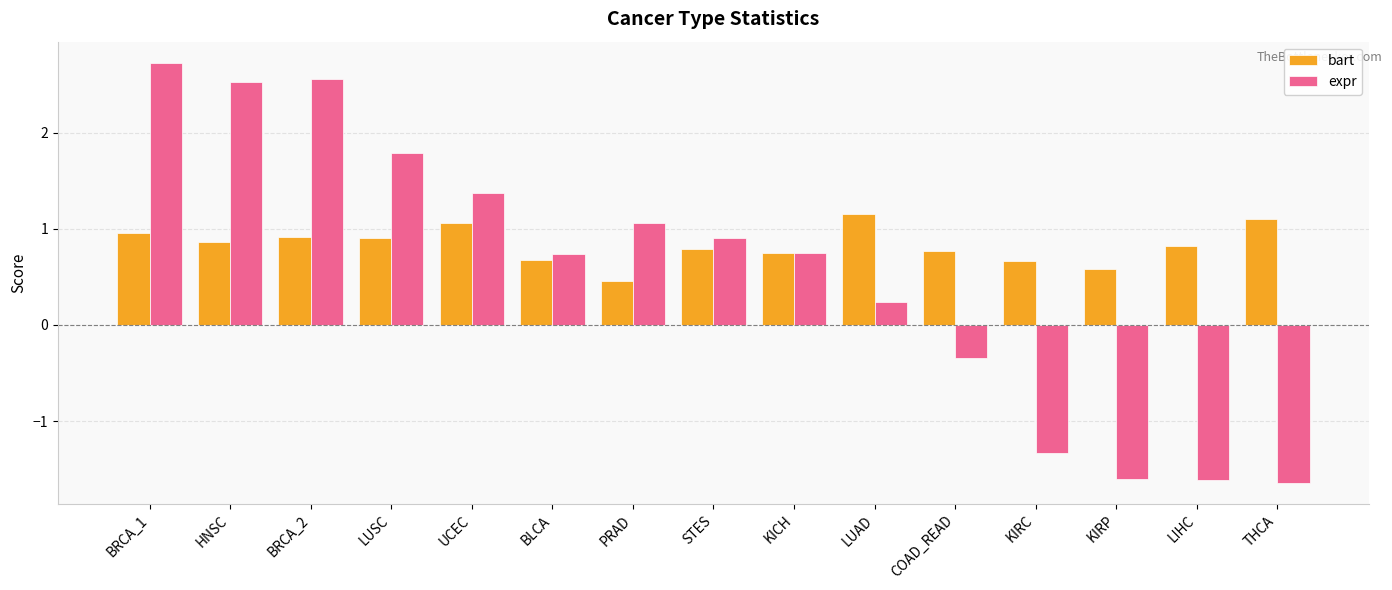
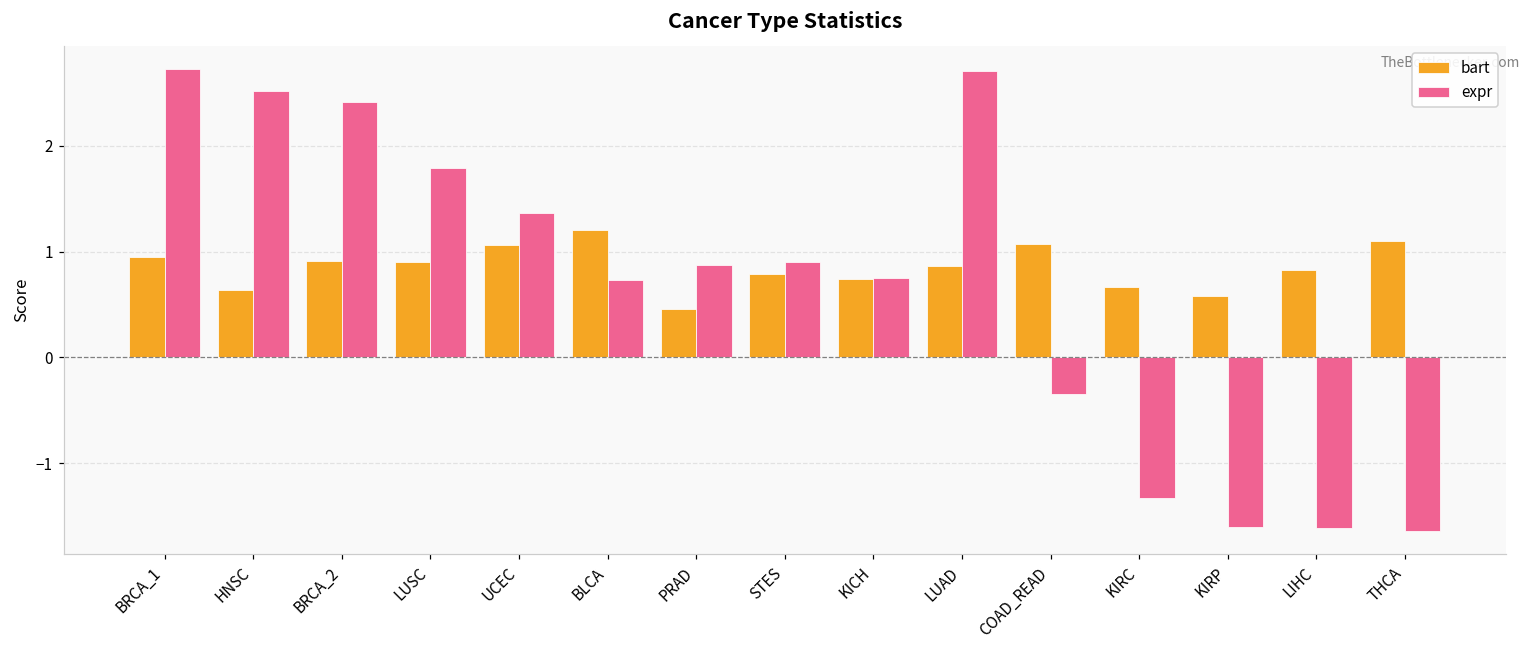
  {
    "bart": {
      "BRCA_1": 1.0,
-     "HNSC": 0.9,
+     "HNSC": 0.6,
      "BRCA_2": 0.9,
      "LUSC": 0.9,
      "UCEC": 1.1,
-     "BLCA": 0.7,
+     "BLCA": 1.2,
      "PRAD": 0.5,
      "STES": 0.8,
      "KICH": 0.7,
-     "LUAD": 1.2,
-     "COAD_READ": 0.8,
+     "LUAD": 0.9,
+     "COAD_READ": 1.1,
      "KIRC": 0.7,
      "KIRP": 0.6,
      "LIHC": 0.8,
      "THCA": 1.1
    },
    "expr": {
      "BRCA_1": 2.7,
      "HNSC": 2.5,
-     "BRCA_2": 2.6,
+     "BRCA_2": 2.4,
      "LUSC": 1.8,
      "UCEC": 1.4,
      "BLCA": 0.7,
-     "PRAD": 1.1,
+     "PRAD": 0.9,
      "STES": 0.9,
      "KICH": 0.8,
-     "LUAD": 0.2,
+     "LUAD": 2.7,
      "COAD_READ": -0.3,
      "KIRC": -1.3,
      "KIRP": -1.6,
      "LIHC": -1.6,
      "THCA": -1.6
    }
  }
